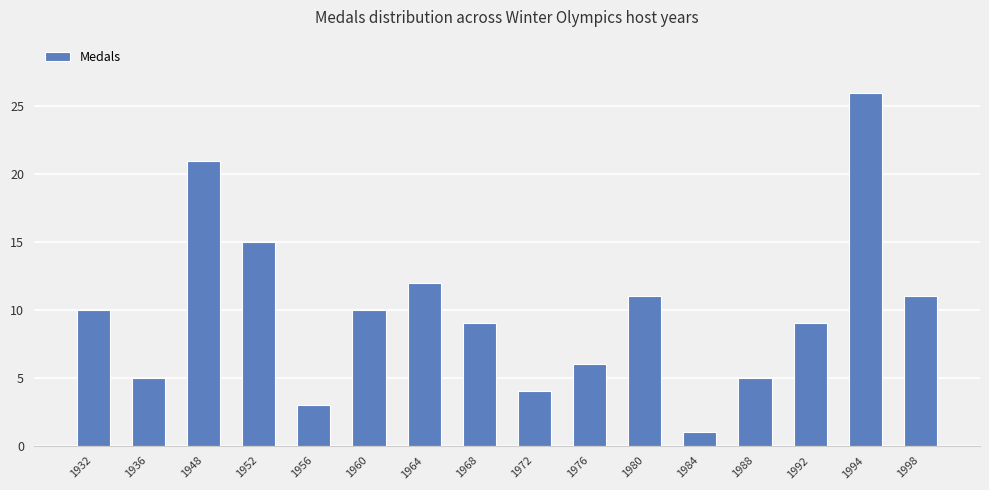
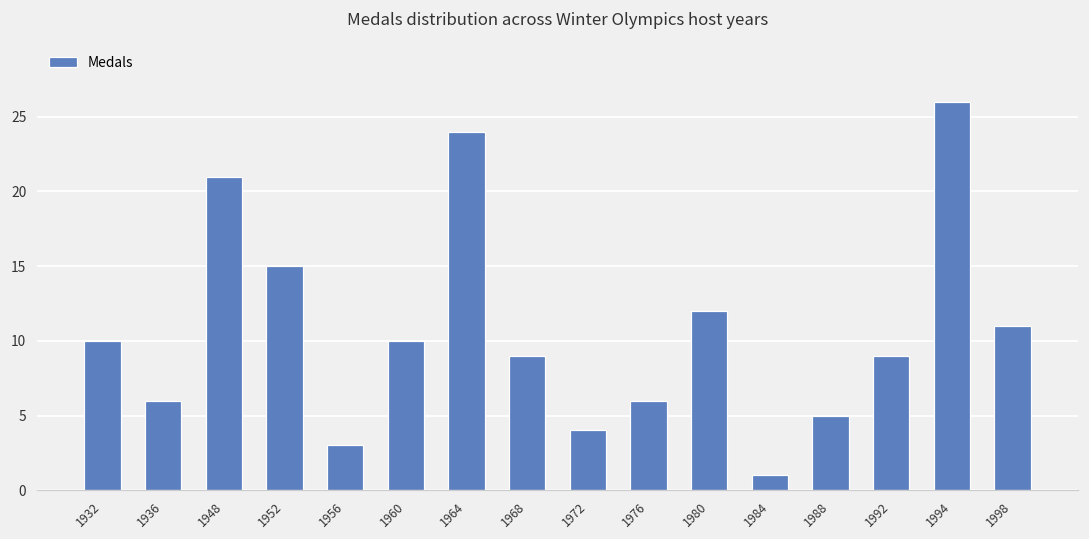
  {
    "1932": 10,
-   "1936": 5,
+   "1936": 6,
    "1948": 21,
    "1952": 15,
    "1956": 3,
    "1960": 10,
-   "1964": 12,
+   "1964": 24,
    "1968": 9,
    "1972": 4,
    "1976": 6,
-   "1980": 11,
+   "1980": 12,
    "1984": 1,
    "1988": 5,
    "1992": 9,
    "1994": 26,
    "1998": 11
  }
